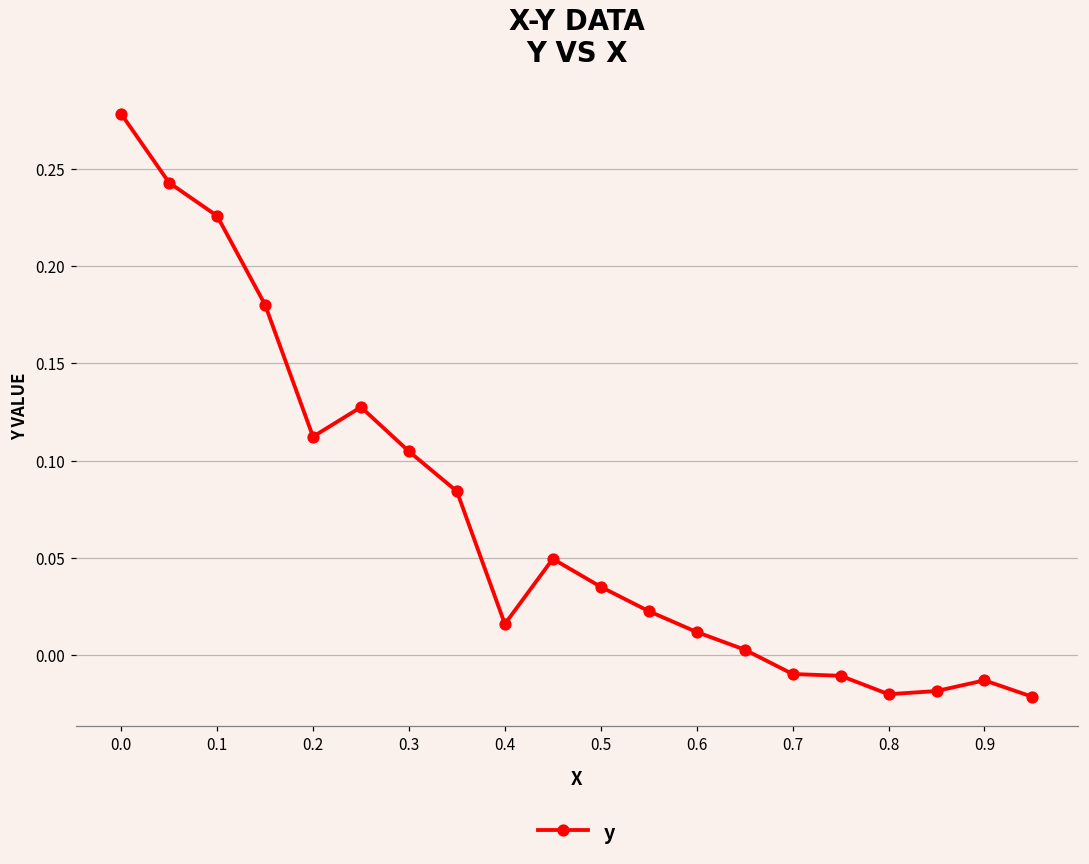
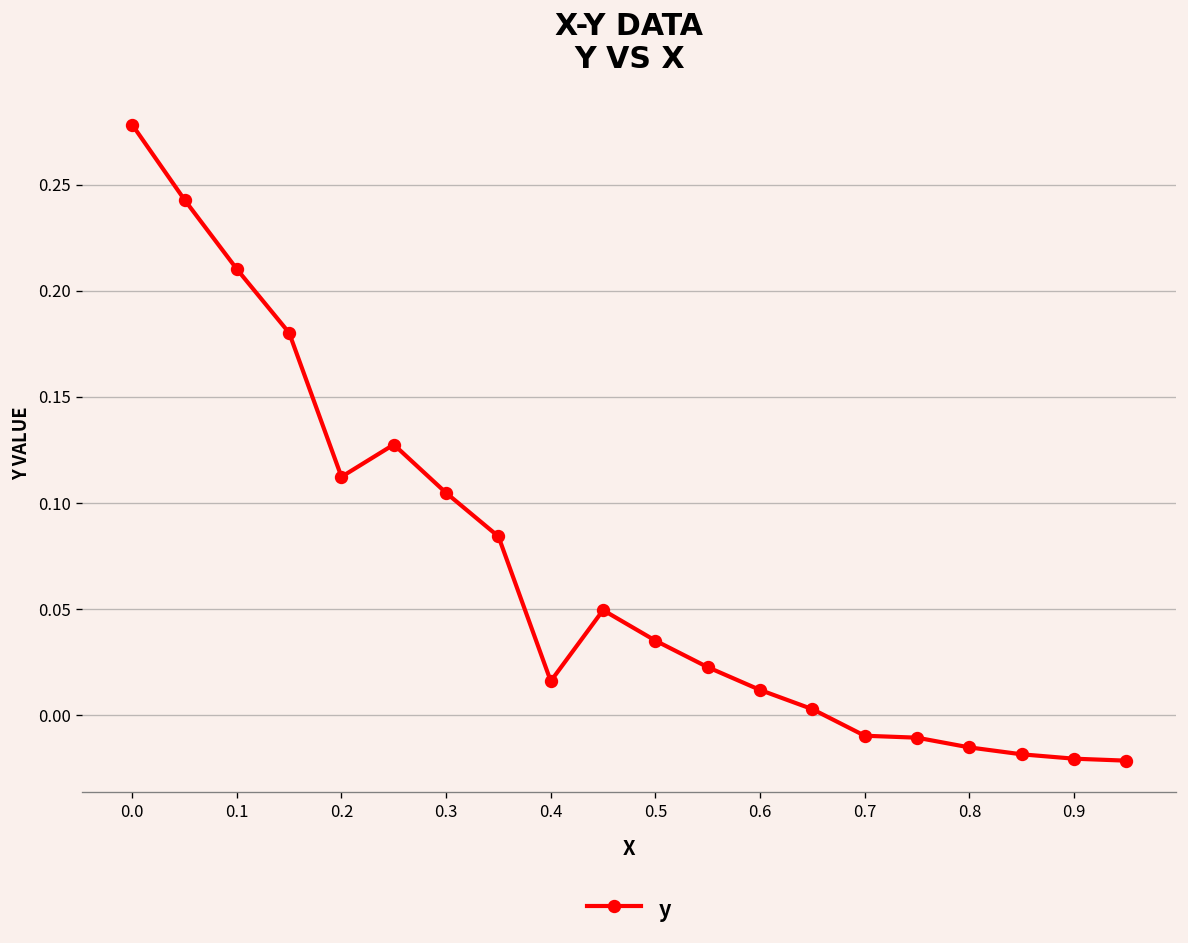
  {
    "0.0": 0.278,
-   "0.1": 0.226,
+   "0.1": 0.210,
    "0.2": 0.112,
    "0.3": 0.105,
    "0.4": 0.016,
    "0.5": 0.035,
    "0.6": 0.012,
    "0.7": -0.010,
-   "0.8": -0.020,
-   "0.9": -0.013
+   "0.8": -0.015,
+   "0.9": -0.021
  }
